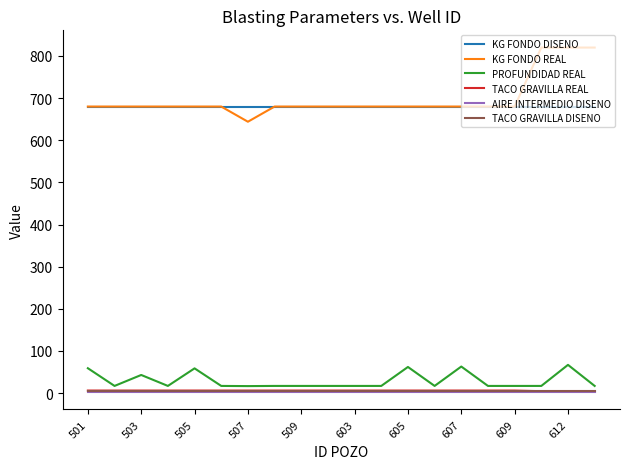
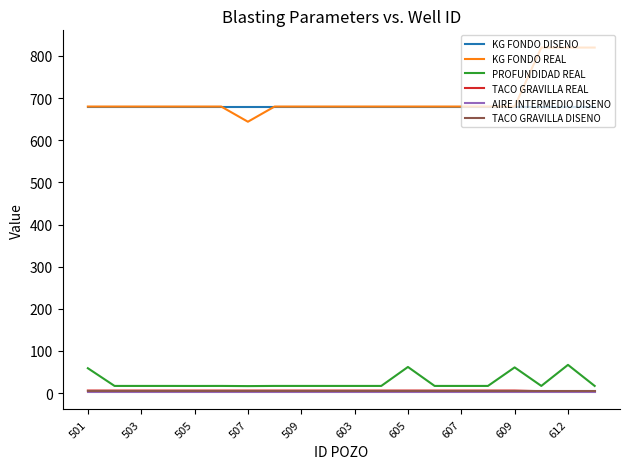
  {
    "KG FONDO DISENO": {
      "507": 680
    },
    "KG FONDO REAL": {
      "507": 640
    },
    "PROFUNDIDAD REAL": {
      "501": 60,
-     "503": 40,
-     "505": 60,
+     "503": 20,
+     "505": 20,
      "507": 20,
      "509": 20,
      "603": 20,
      "605": 60,
-     "607": 60,
-     "609": 20,
+     "607": 20,
+     "609": 60,
      "612": 70
    }
  }
